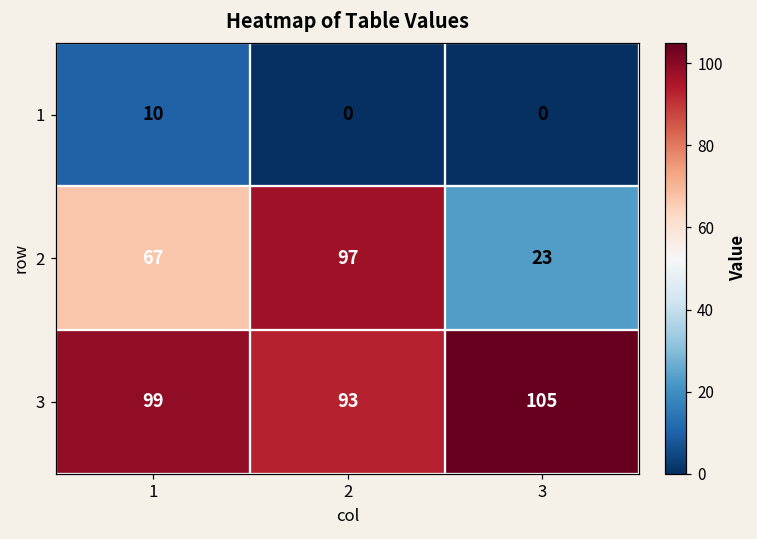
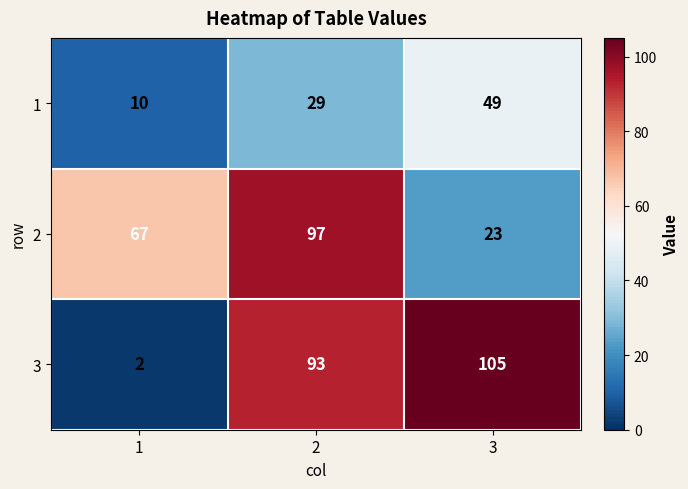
  {
    "1": {
      "1": 10,
-     "2": 0,
-     "3": 0
+     "2": 29,
+     "3": 49
    },
    "2": {
      "1": 67,
      "2": 97,
      "3": 23
    },
    "3": {
-     "1": 99,
+     "1": 2,
      "2": 93,
      "3": 105
    }
  }
